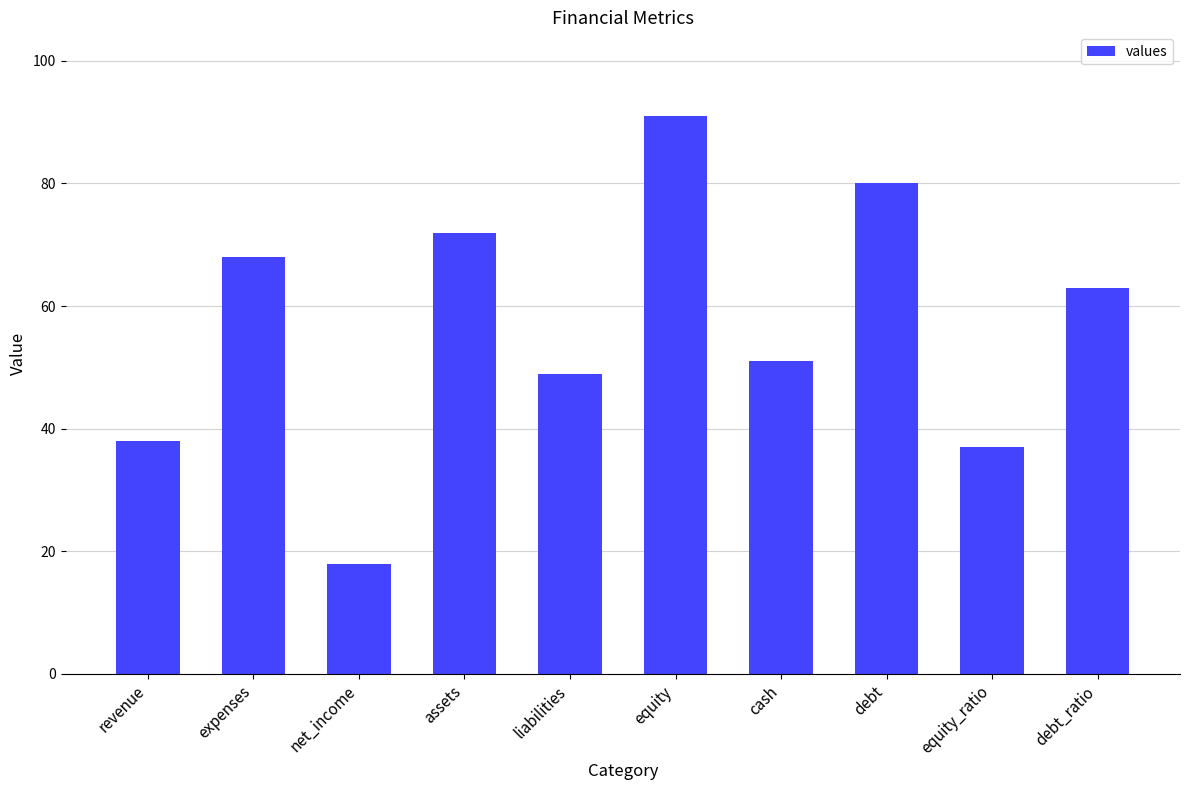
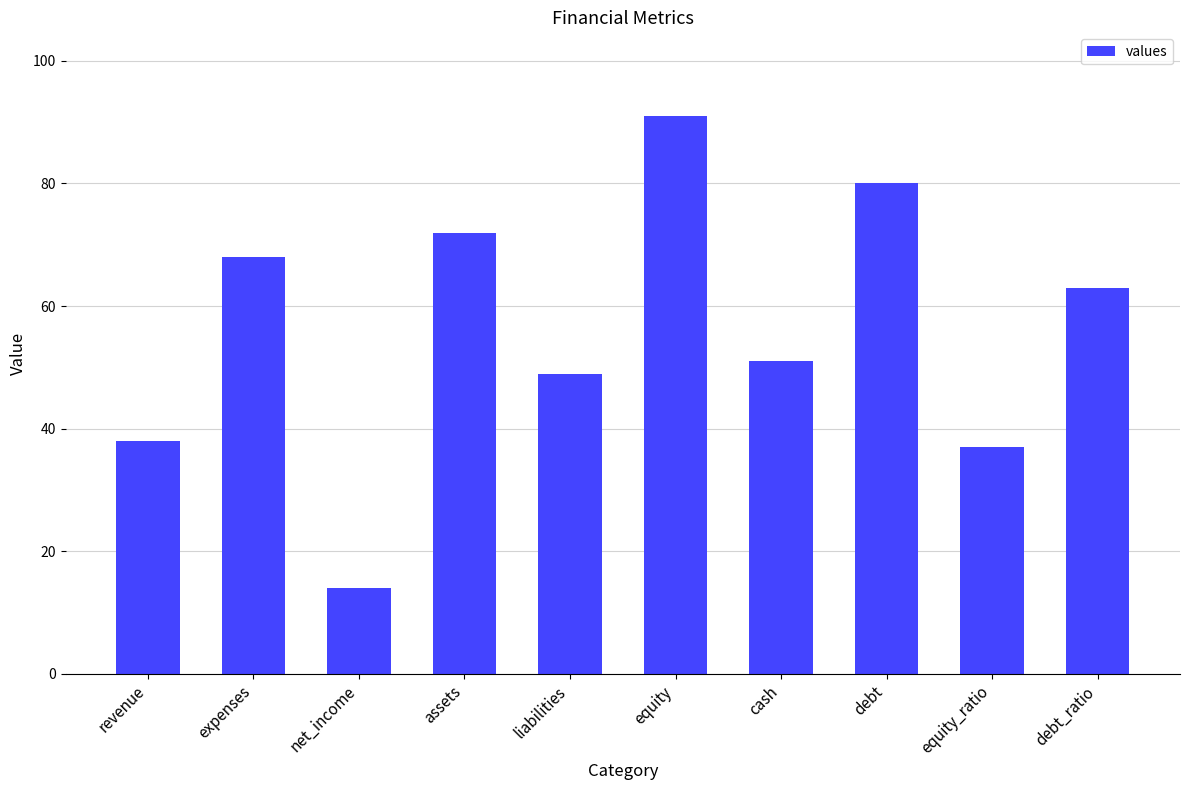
  {
    "revenue": 38,
    "expenses": 68,
-   "net_income": 18,
+   "net_income": 14,
    "assets": 72,
    "liabilities": 49,
    "equity": 91,
    "cash": 51,
    "debt": 80,
    "equity_ratio": 37,
    "debt_ratio": 63
  }
